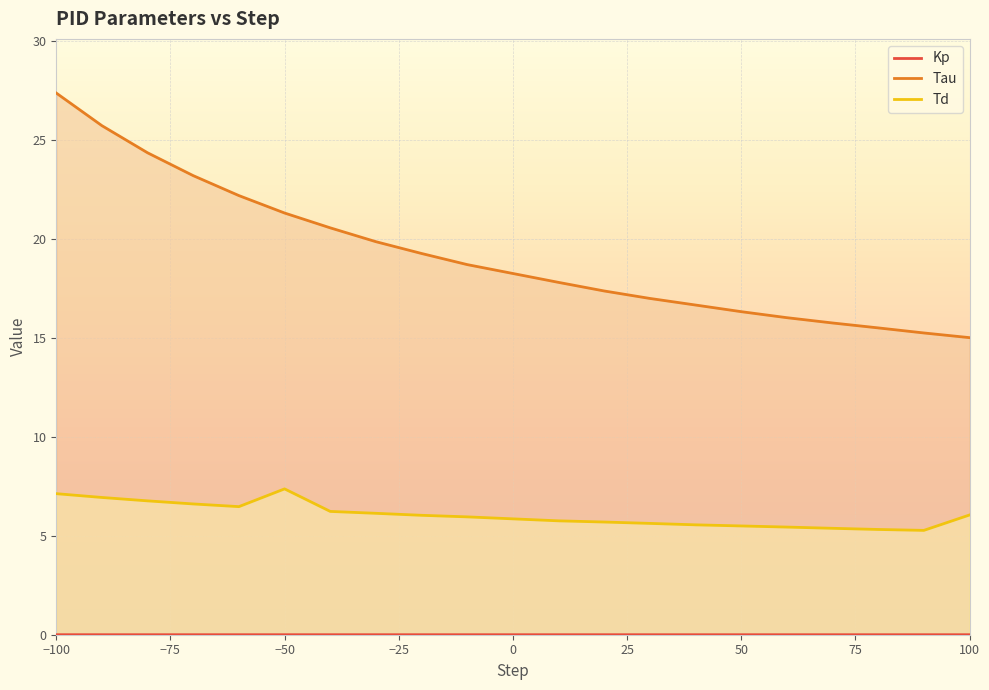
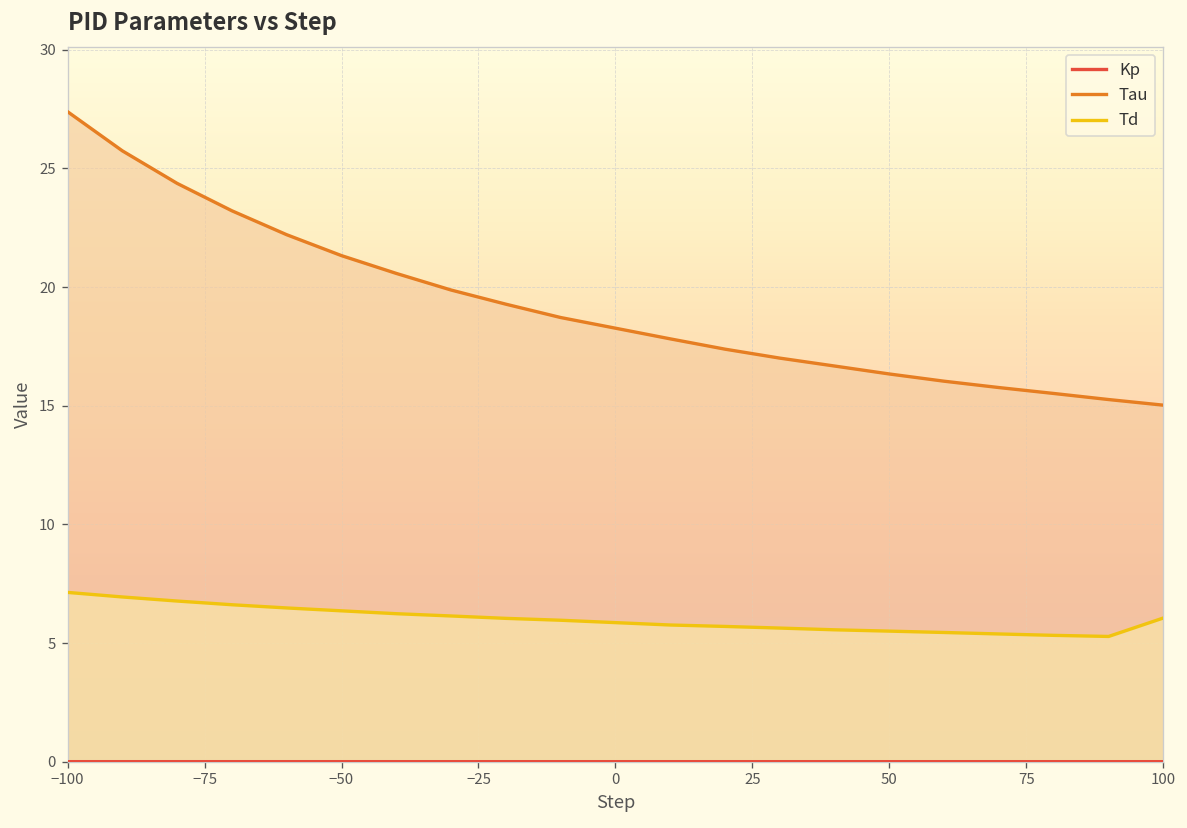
  {
    "Td": {
      "−100": 7.1,
-     "−50": 7.4,
+     "−50": 6.4,
      "50": 5.5,
      "100": 6.1
    }
  }
